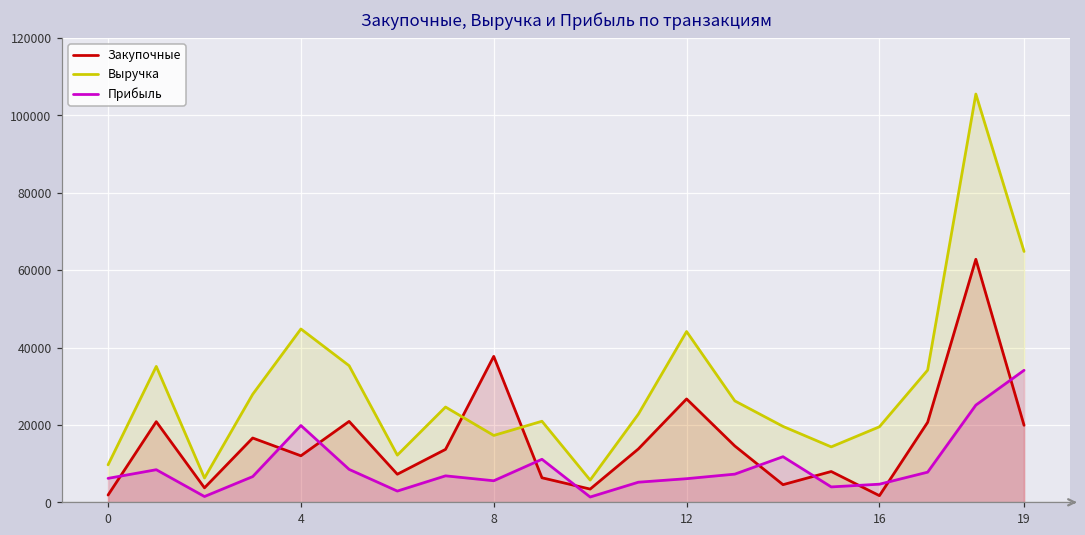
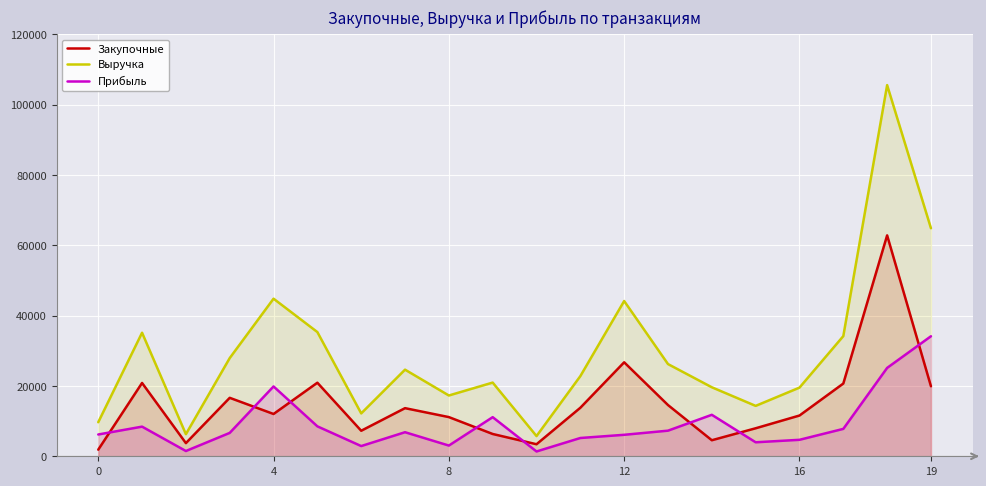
  {
    "Закупочные": {
      "0": 2000,
      "4": 12000,
-     "8": 38000,
+     "8": 11000,
      "12": 27000,
-     "16": 2000,
+     "16": 12000,
      "19": 20000
    },
    "Выручка": {
      "0": 10000,
      "4": 45000,
      "8": 17000,
      "12": 44000,
      "16": 20000,
      "19": 65000
    },
    "Прибыль": {
      "0": 6000,
      "4": 20000,
-     "8": 6000,
+     "8": 3000,
      "12": 6000,
      "16": 5000,
      "19": 34000
    }
  }
